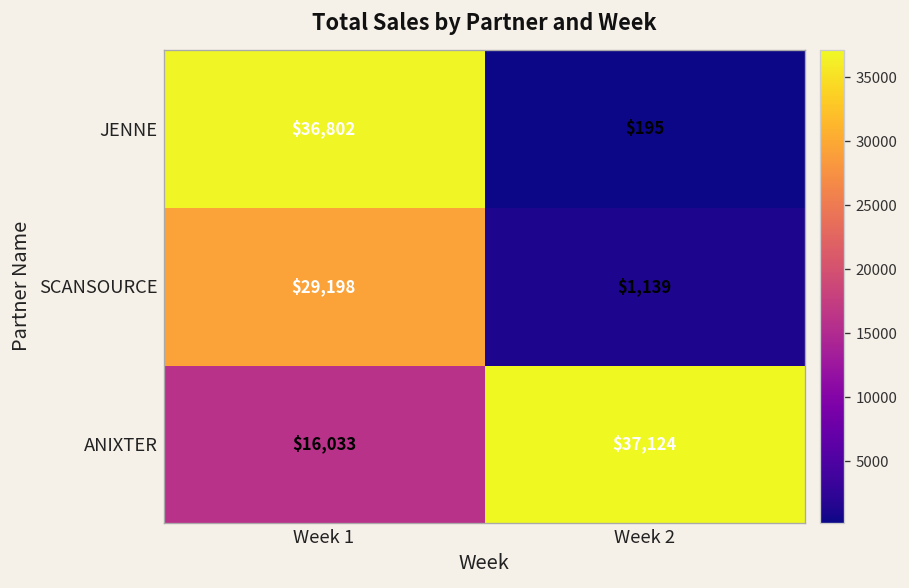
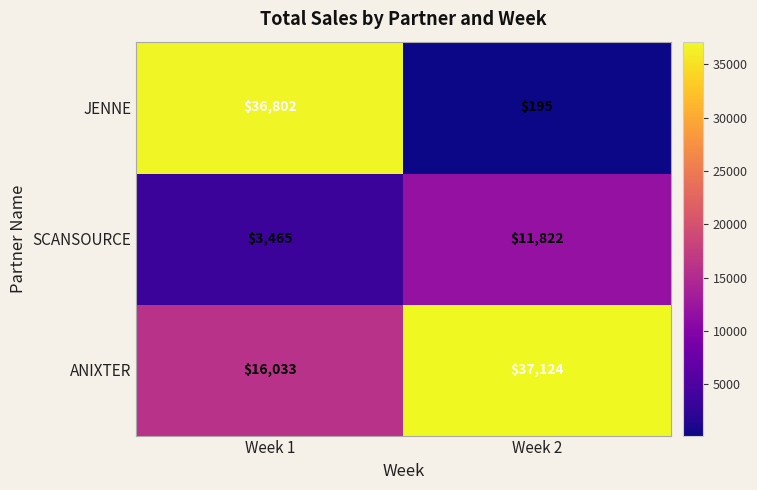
  {
    "JENNE": {
      "Week 1": "$36,802",
      "Week 2": "$195"
    },
    "SCANSOURCE": {
-     "Week 1": "$29,198",
-     "Week 2": "$1,139"
+     "Week 1": "$3,465",
+     "Week 2": "$11,822"
    },
    "ANIXTER": {
      "Week 1": "$16,033",
      "Week 2": "$37,124"
    }
  }
